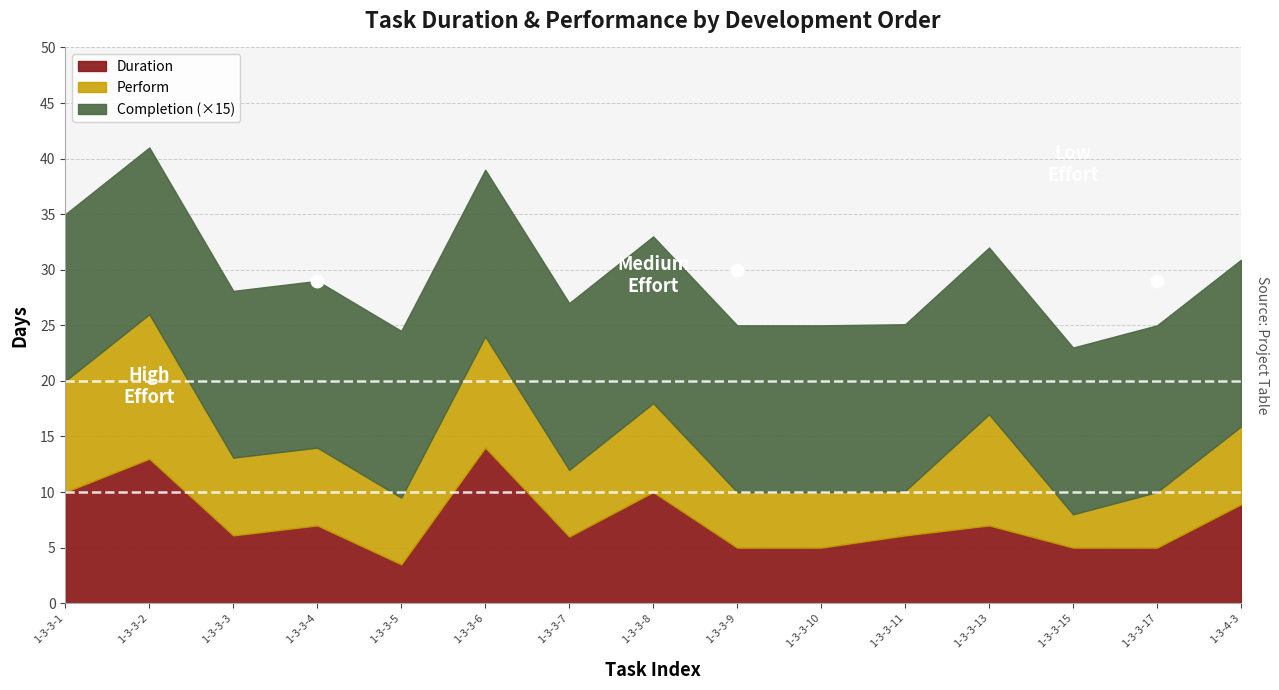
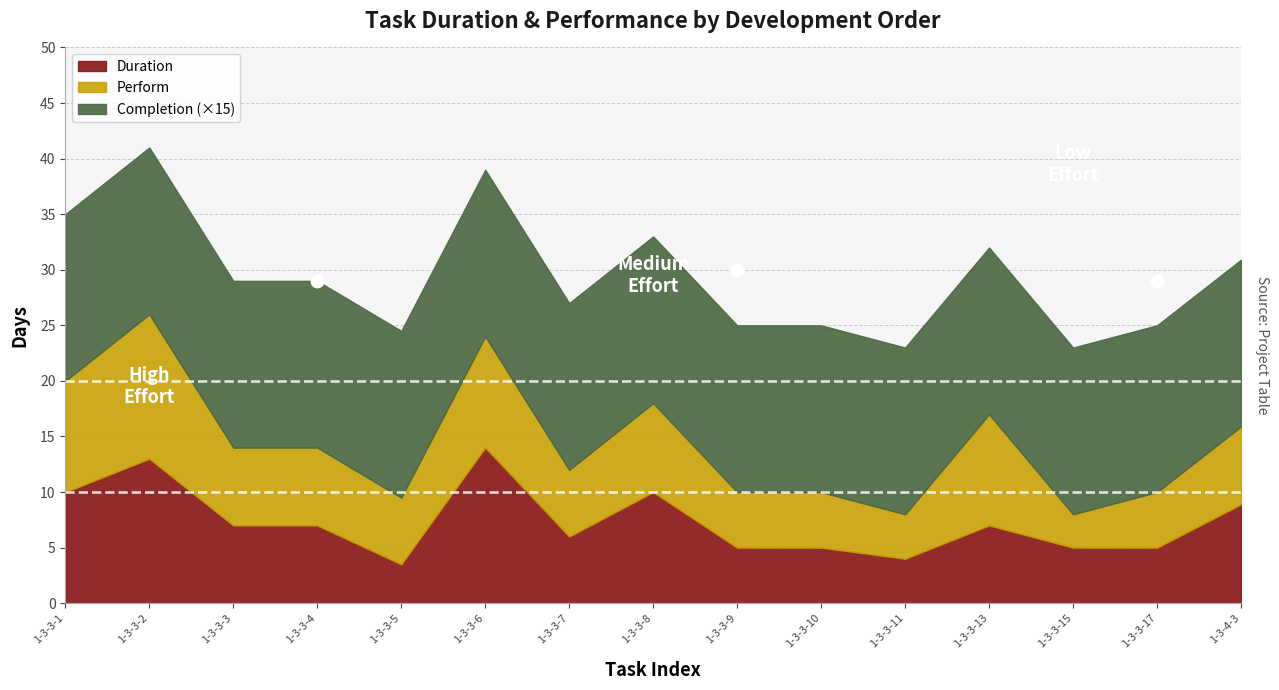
  {
    "Duration": {
      "1-3-3-1": 10.0,
      "1-3-3-2": 13.0,
-     "1-3-3-3": 6.1,
+     "1-3-3-3": 7.0,
      "1-3-3-4": 7.0,
      "1-3-3-5": 3.5,
      "1-3-3-6": 14.0,
      "1-3-3-7": 6.0,
      "1-3-3-8": 10.0,
      "1-3-3-9": 5.0,
      "1-3-3-10": 5.0,
-     "1-3-3-11": 6.1,
+     "1-3-3-11": 4.0,
      "1-3-3-13": 7.0,
      "1-3-3-15": 5.0,
      "1-3-3-17": 5.0,
      "1-3-4-3": 8.9
    },
    "Perform": {
      "1-3-3-1": 10.0,
      "1-3-3-2": 13.0,
      "1-3-3-3": 7.0,
      "1-3-3-4": 7.0,
      "1-3-3-5": 6.0,
      "1-3-3-6": 10.0,
      "1-3-3-7": 6.0,
      "1-3-3-8": 8.0,
      "1-3-3-9": 5.0,
      "1-3-3-10": 5.0,
      "1-3-3-11": 4.0,
      "1-3-3-13": 10.0,
      "1-3-3-15": 3.0,
      "1-3-3-17": 5.0,
      "1-3-4-3": 7.0
    },
    "Completion (×15)": {
      "1-3-3-1": 15.0,
      "1-3-3-2": 15.0,
      "1-3-3-3": 15.0,
      "1-3-3-5": 15.0,
      "1-3-3-6": 15.0,
      "1-3-3-7": 15.0,
      "1-3-3-8": 15.0,
      "1-3-3-9": 15.0,
      "1-3-3-10": 15.0,
      "1-3-3-11": 15.0,
      "1-3-3-13": 15.0,
      "1-3-3-15": 15.0,
      "1-3-3-17": 15.0,
      "1-3-4-3": 15.0
    }
  }
